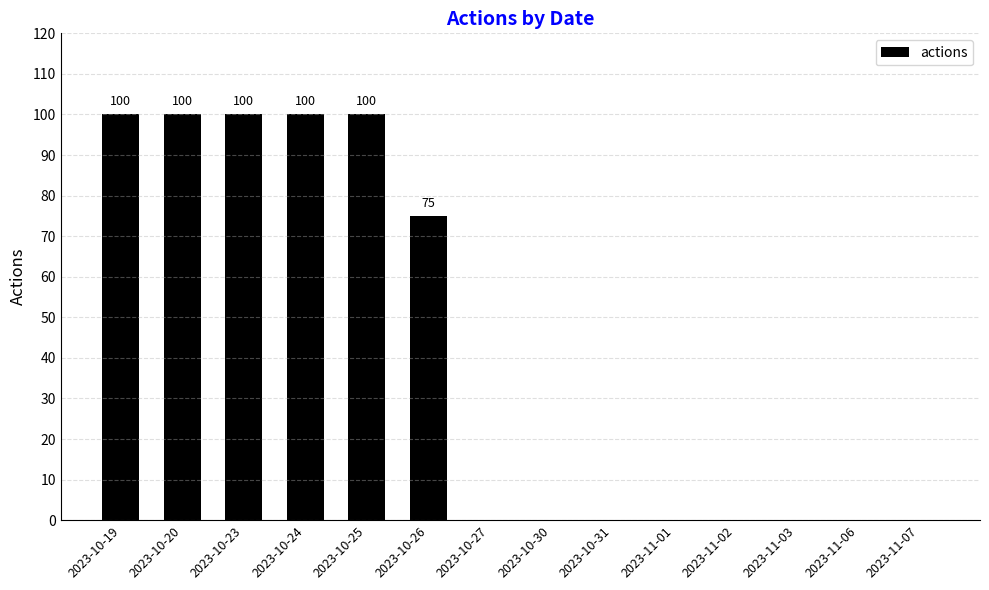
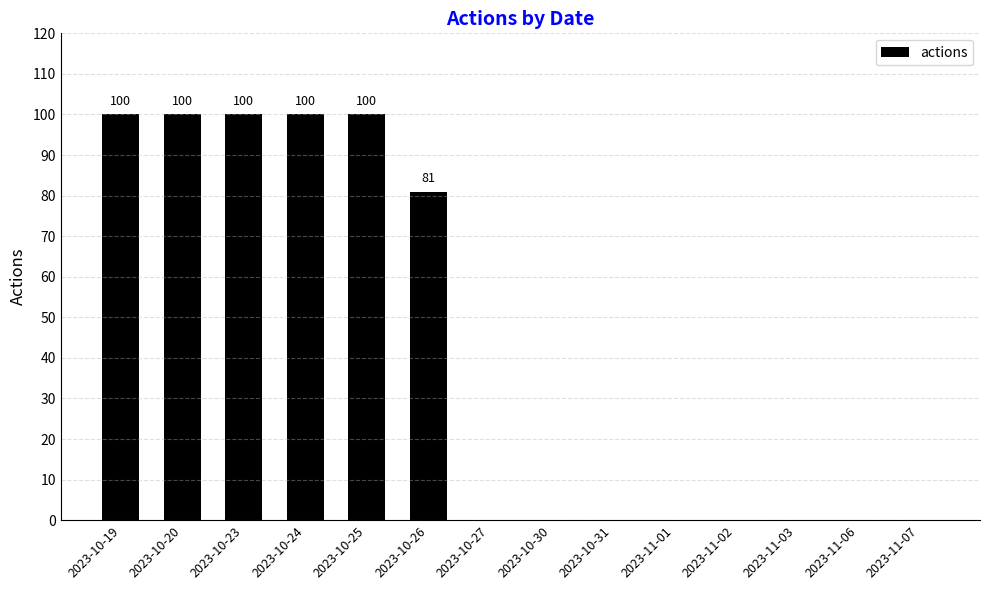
  {
    "2023-10-19": 100,
    "2023-10-20": 100,
    "2023-10-23": 100,
    "2023-10-24": 100,
    "2023-10-25": 100,
-   "2023-10-26": 75
+   "2023-10-26": 81
  }
